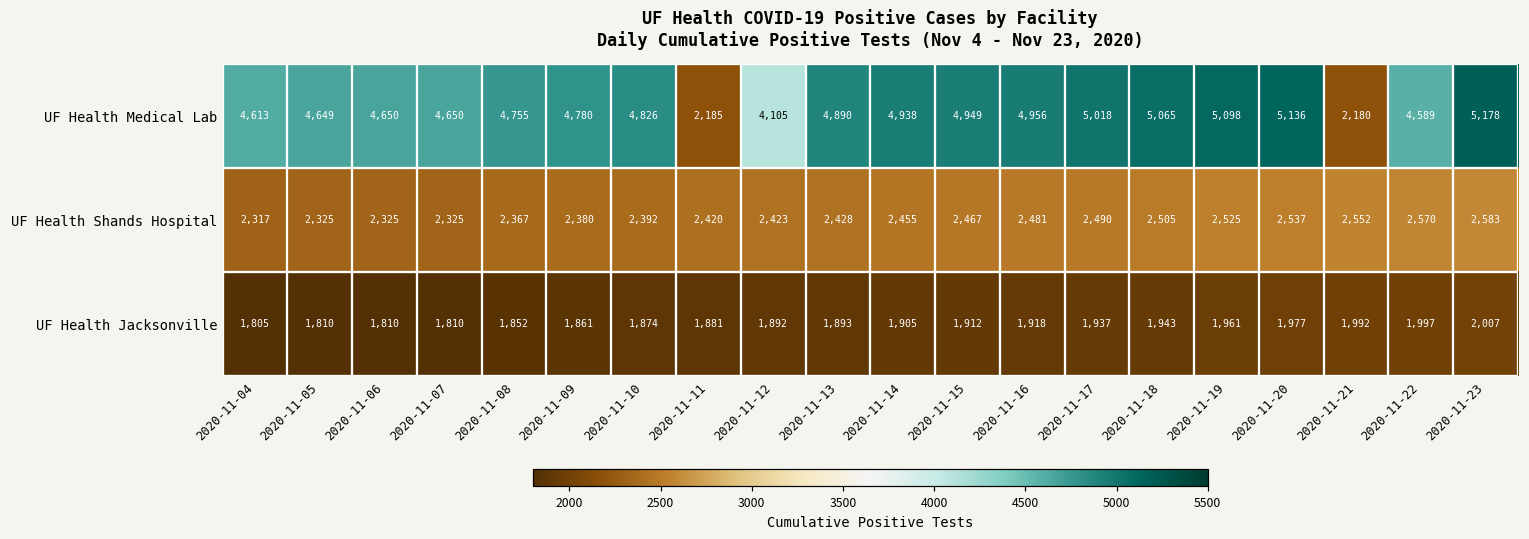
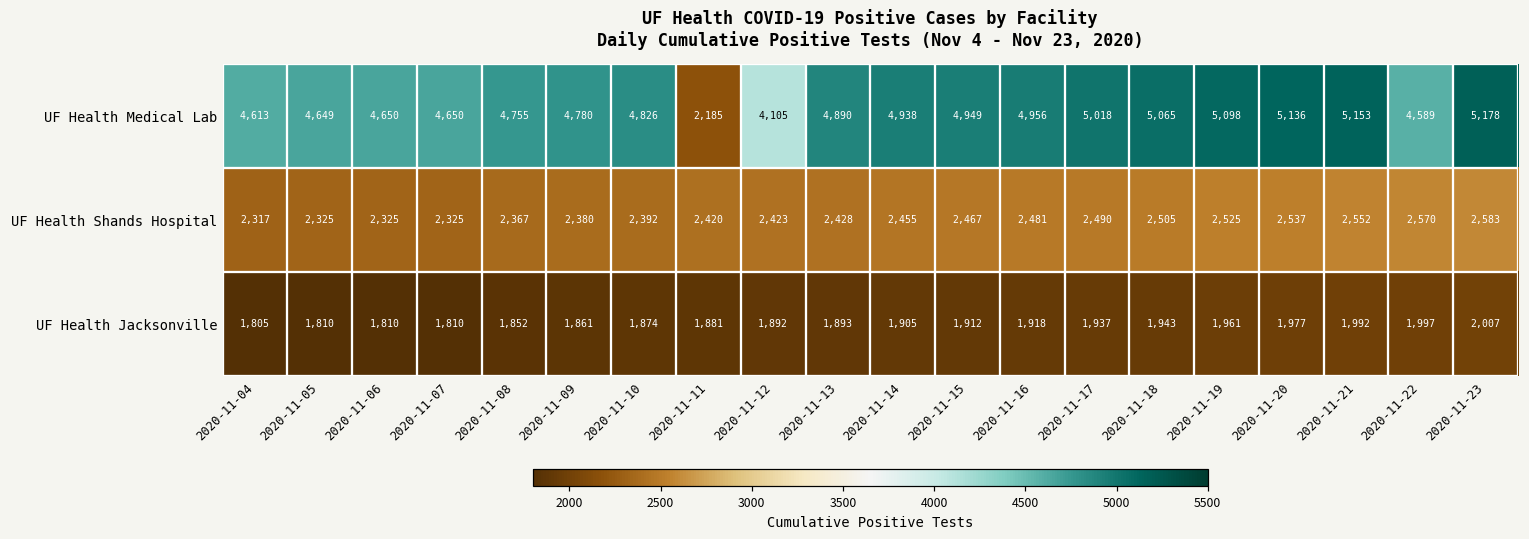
  {
    "UF Health Medical Lab": {
      "2020-11-04": "4,613",
      "2020-11-05": "4,649",
      "2020-11-06": "4,650",
      "2020-11-07": "4,650",
      "2020-11-08": "4,755",
      "2020-11-09": "4,780",
      "2020-11-10": "4,826",
      "2020-11-11": "2,185",
      "2020-11-12": "4,105",
      "2020-11-13": "4,890",
      "2020-11-14": "4,938",
      "2020-11-15": "4,949",
      "2020-11-16": "4,956",
      "2020-11-17": "5,018",
      "2020-11-18": "5,065",
      "2020-11-19": "5,098",
      "2020-11-20": "5,136",
-     "2020-11-21": "2,180",
+     "2020-11-21": "5,153",
      "2020-11-22": "4,589",
      "2020-11-23": "5,178"
    },
    "UF Health Shands Hospital": {
      "2020-11-04": "2,317",
      "2020-11-05": "2,325",
      "2020-11-06": "2,325",
      "2020-11-07": "2,325",
      "2020-11-08": "2,367",
      "2020-11-09": "2,380",
      "2020-11-10": "2,392",
      "2020-11-11": "2,420",
      "2020-11-12": "2,423",
      "2020-11-13": "2,428",
      "2020-11-14": "2,455",
      "2020-11-15": "2,467",
      "2020-11-16": "2,481",
      "2020-11-17": "2,490",
      "2020-11-18": "2,505",
      "2020-11-19": "2,525",
      "2020-11-20": "2,537",
      "2020-11-21": "2,552",
      "2020-11-22": "2,570",
      "2020-11-23": "2,583"
    },
    "UF Health Jacksonville": {
      "2020-11-04": "1,805",
      "2020-11-05": "1,810",
      "2020-11-06": "1,810",
      "2020-11-07": "1,810",
      "2020-11-08": "1,852",
      "2020-11-09": "1,861",
      "2020-11-10": "1,874",
      "2020-11-11": "1,881",
      "2020-11-12": "1,892",
      "2020-11-13": "1,893",
      "2020-11-14": "1,905",
      "2020-11-15": "1,912",
      "2020-11-16": "1,918",
      "2020-11-17": "1,937",
      "2020-11-18": "1,943",
      "2020-11-19": "1,961",
      "2020-11-20": "1,977",
      "2020-11-21": "1,992",
      "2020-11-22": "1,997",
      "2020-11-23": "2,007"
    }
  }
